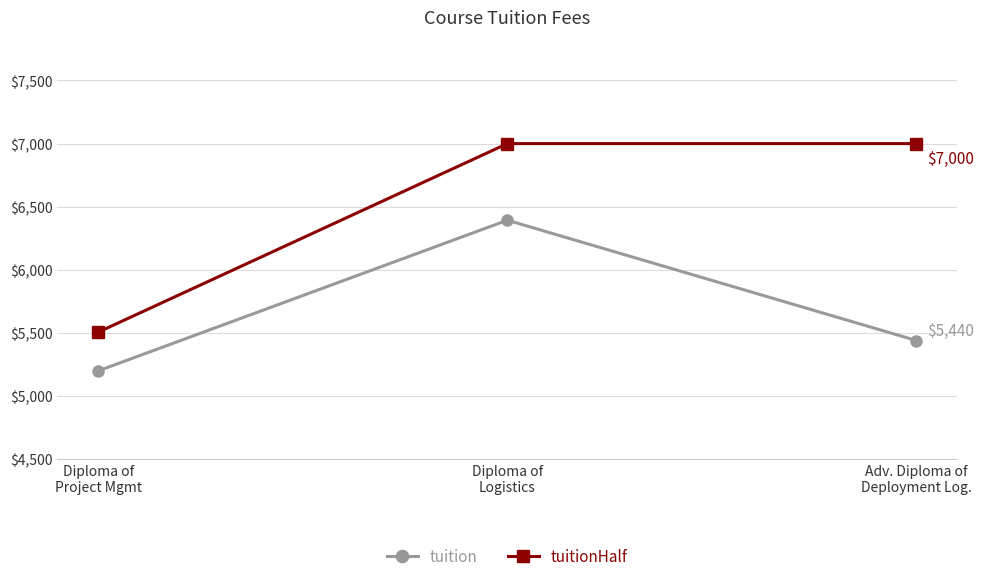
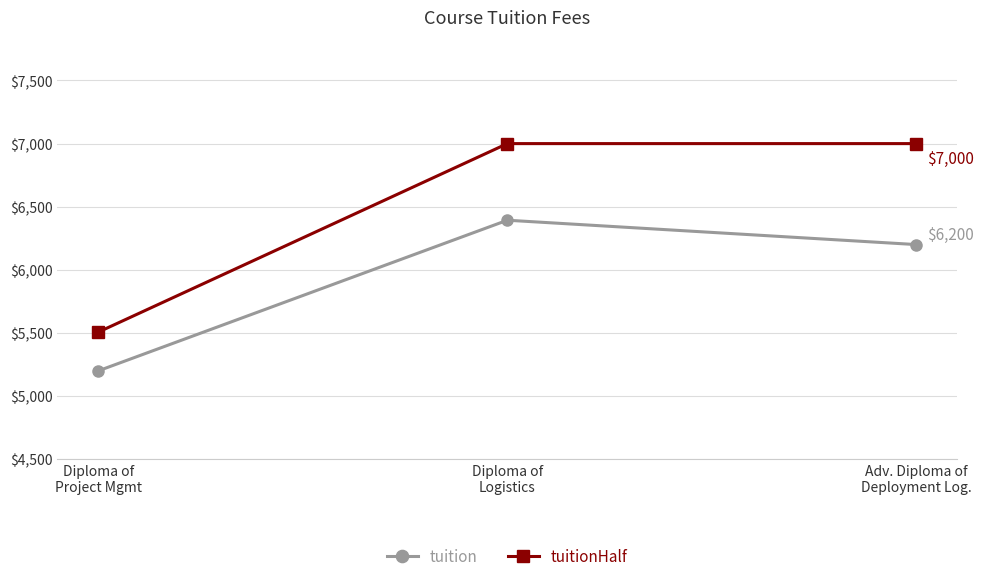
  {
    "tuition": {
-     "Adv. Diploma of Deployment Log.": "$5,440"
+     "Adv. Diploma of Deployment Log.": "$6,200"
    },
    "tuitionHalf": {
      "Adv. Diploma of Deployment Log.": "$7,000"
    }
  }
